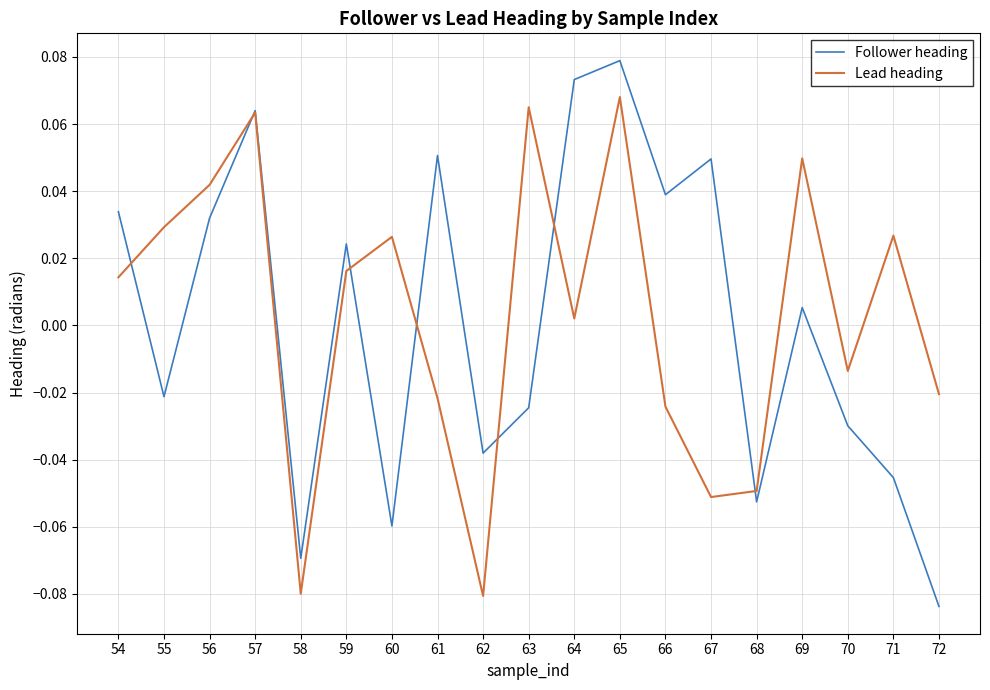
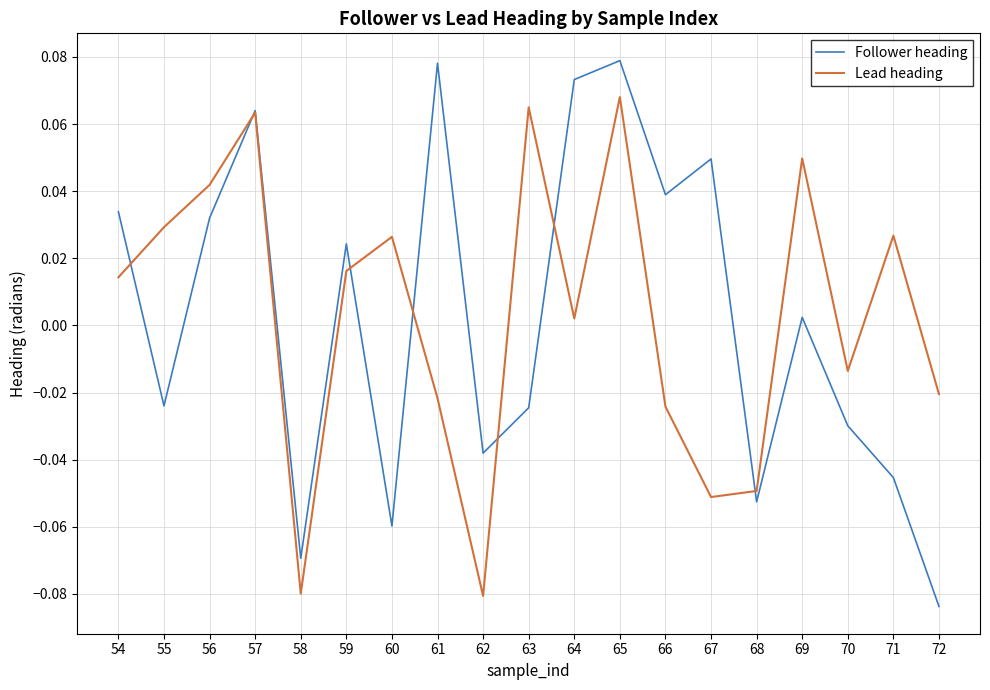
  {
    "Follower heading": {
      "54": 0.034,
-     "55": -0.021,
+     "55": -0.024,
      "56": 0.032,
      "58": -0.069,
      "59": 0.024,
      "60": -0.060,
-     "61": 0.051,
+     "61": 0.078,
      "62": -0.038,
      "63": -0.025,
      "64": 0.073,
      "65": 0.079,
      "66": 0.039,
      "67": 0.050,
      "68": -0.053,
-     "69": 0.005,
+     "69": 0.002,
      "70": -0.030,
      "71": -0.045,
      "72": -0.084
    },
    "Lead heading": {
      "54": 0.014,
      "55": 0.029,
      "56": 0.042,
      "58": -0.080,
      "59": 0.016,
      "60": 0.026,
      "61": -0.022,
      "62": -0.081,
      "63": 0.065,
      "64": 0.002,
      "65": 0.068,
      "66": -0.024,
      "67": -0.051,
      "68": -0.049,
      "69": 0.050,
      "70": -0.014,
      "71": 0.027,
      "72": -0.020
    }
  }
